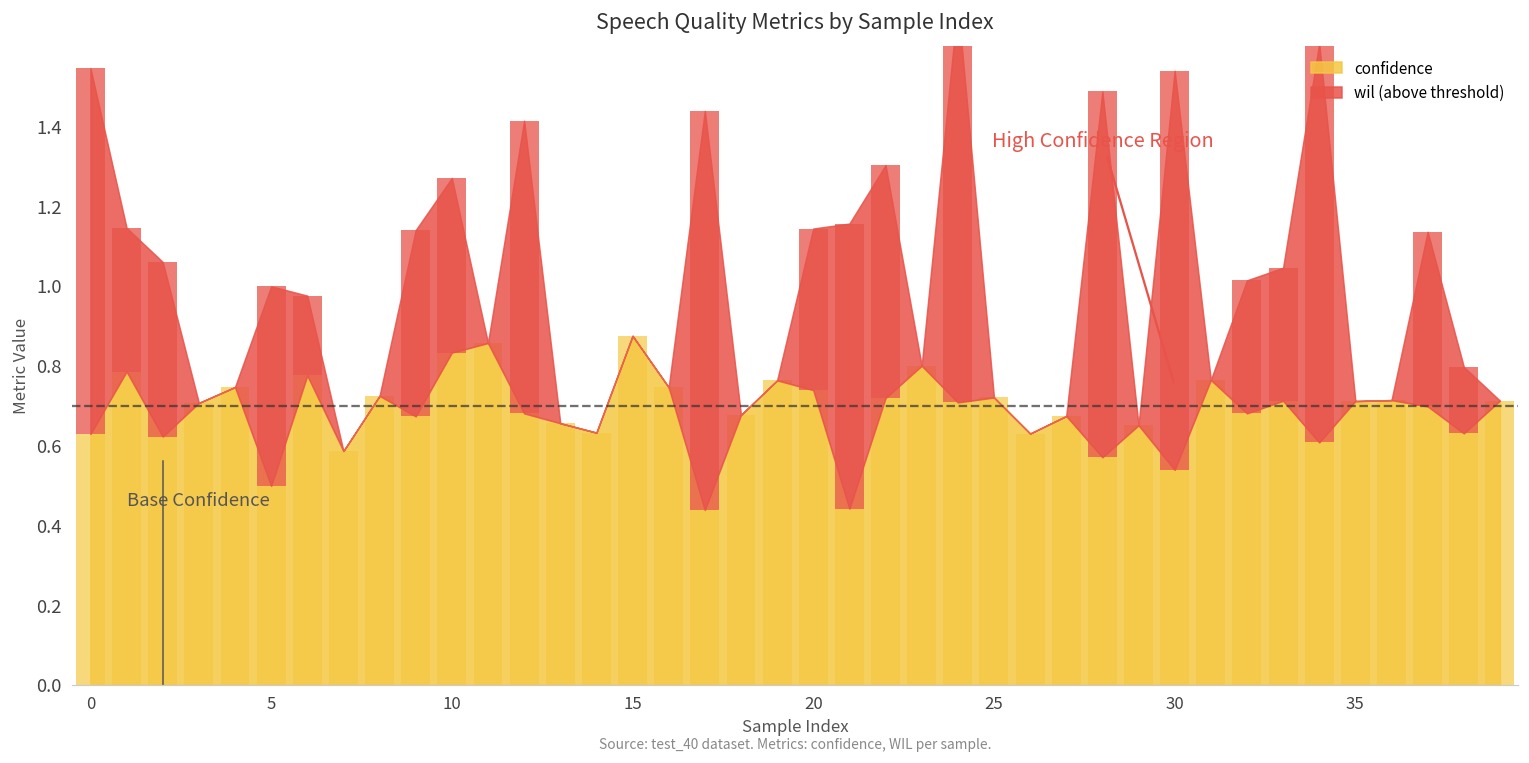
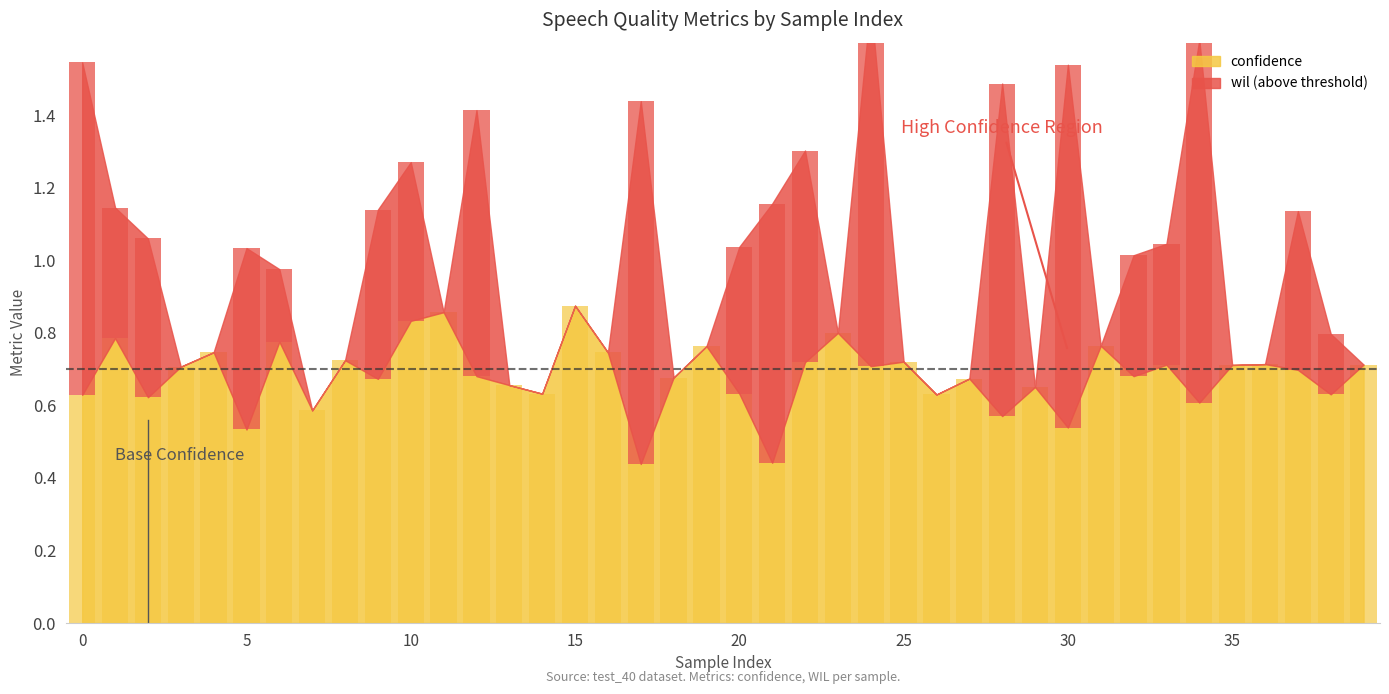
  {
    "confidence": {
      "0": 0.63,
-     "5": 0.50,
+     "5": 0.53,
      "10": 0.83,
      "15": 0.87,
-     "20": 0.74,
+     "20": 0.63,
      "25": 0.72,
      "30": 0.54,
      "35": 0.71
    }
  }
